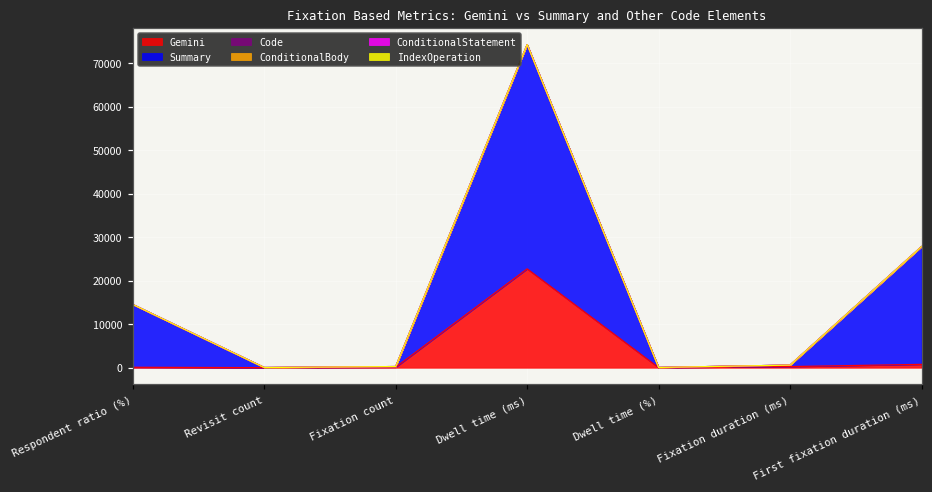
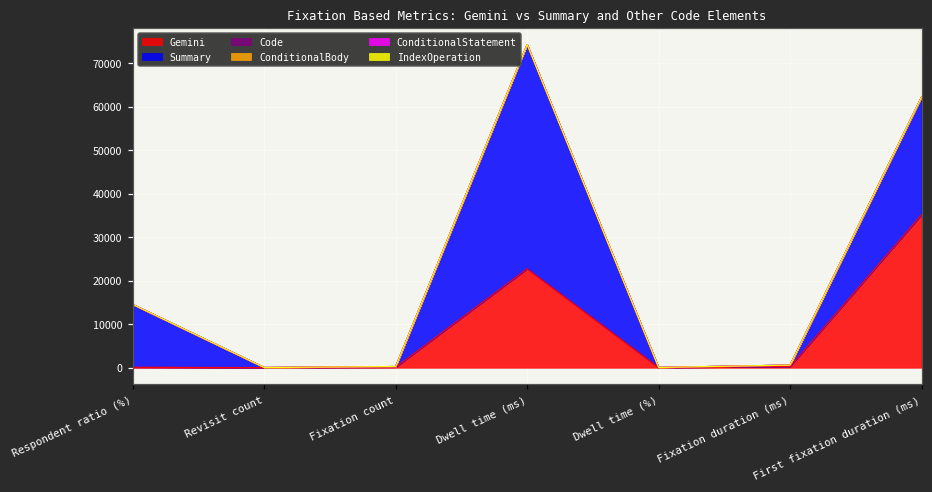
  {
    "Gemini": {
      "Respondent ratio (%)": 0,
      "Dwell time (ms)": 23000,
-     "First fixation duration (ms)": 1000
+     "First fixation duration (ms)": 35000
    }
  }
